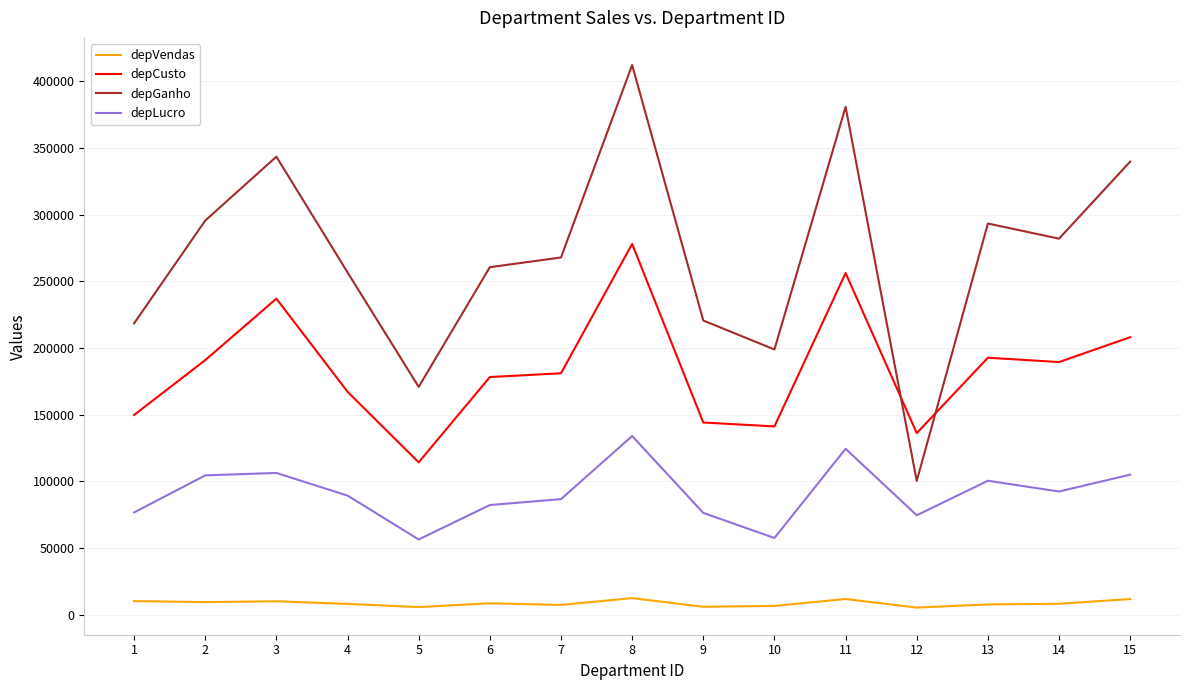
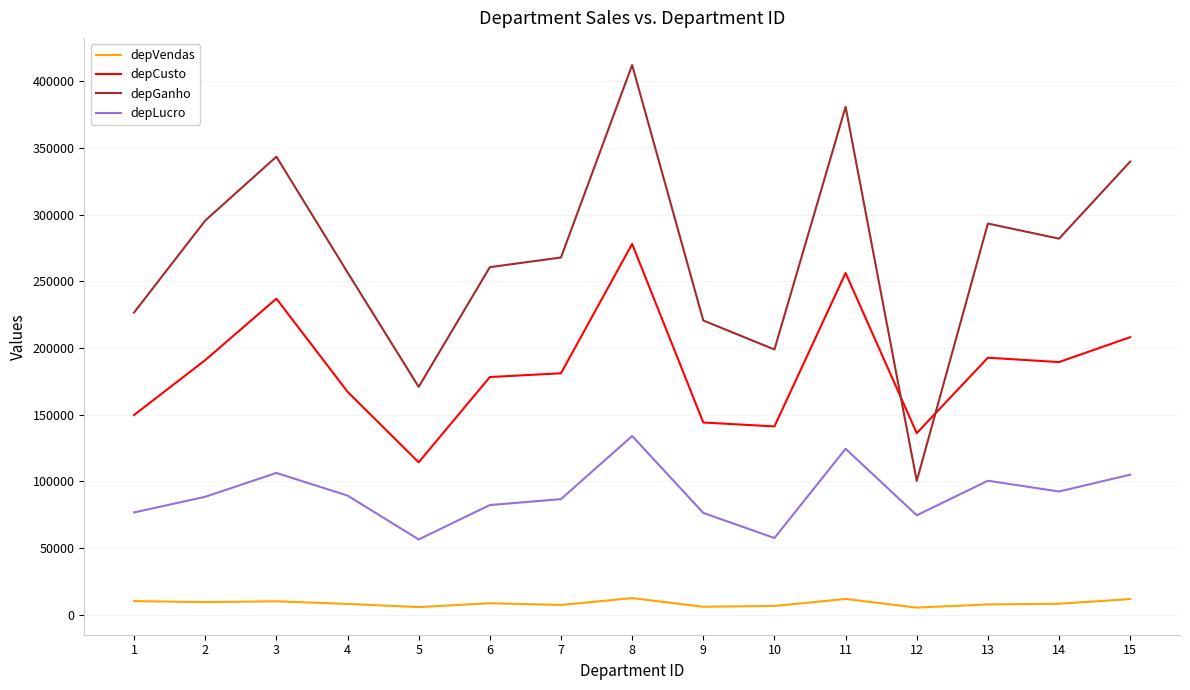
  {
    "depVendas": {
      "1": 10000,
      "2": 10000,
      "3": 10000,
      "4": 8000,
      "5": 6000,
      "6": 9000,
      "7": 7000,
      "8": 13000,
      "9": 6000,
      "10": 7000,
      "11": 12000,
      "12": 5000,
      "13": 8000,
      "14": 8000,
      "15": 12000
    },
    "depCusto": {
      "1": 150000,
      "2": 191000,
      "3": 237000,
      "4": 167000,
      "5": 114000,
      "6": 178000,
      "7": 181000,
      "8": 278000,
      "9": 144000,
      "10": 141000,
      "11": 256000,
      "12": 136000,
      "13": 193000,
      "14": 189000,
      "15": 208000
    },
    "depGanho": {
-     "1": 218000,
+     "1": 227000,
      "2": 296000,
      "3": 343000,
      "4": 257000,
      "5": 171000,
      "6": 261000,
      "7": 268000,
      "8": 412000,
      "9": 221000,
      "10": 199000,
      "11": 381000,
      "12": 100000,
      "13": 293000,
      "14": 282000,
      "15": 340000
    },
    "depLucro": {
      "1": 77000,
-     "2": 105000,
+     "2": 89000,
      "3": 106000,
      "4": 89000,
      "5": 57000,
      "6": 82000,
      "7": 87000,
      "8": 134000,
      "9": 76000,
      "10": 58000,
      "11": 124000,
      "12": 75000,
      "13": 101000,
      "14": 92000,
      "15": 105000
    }
  }
